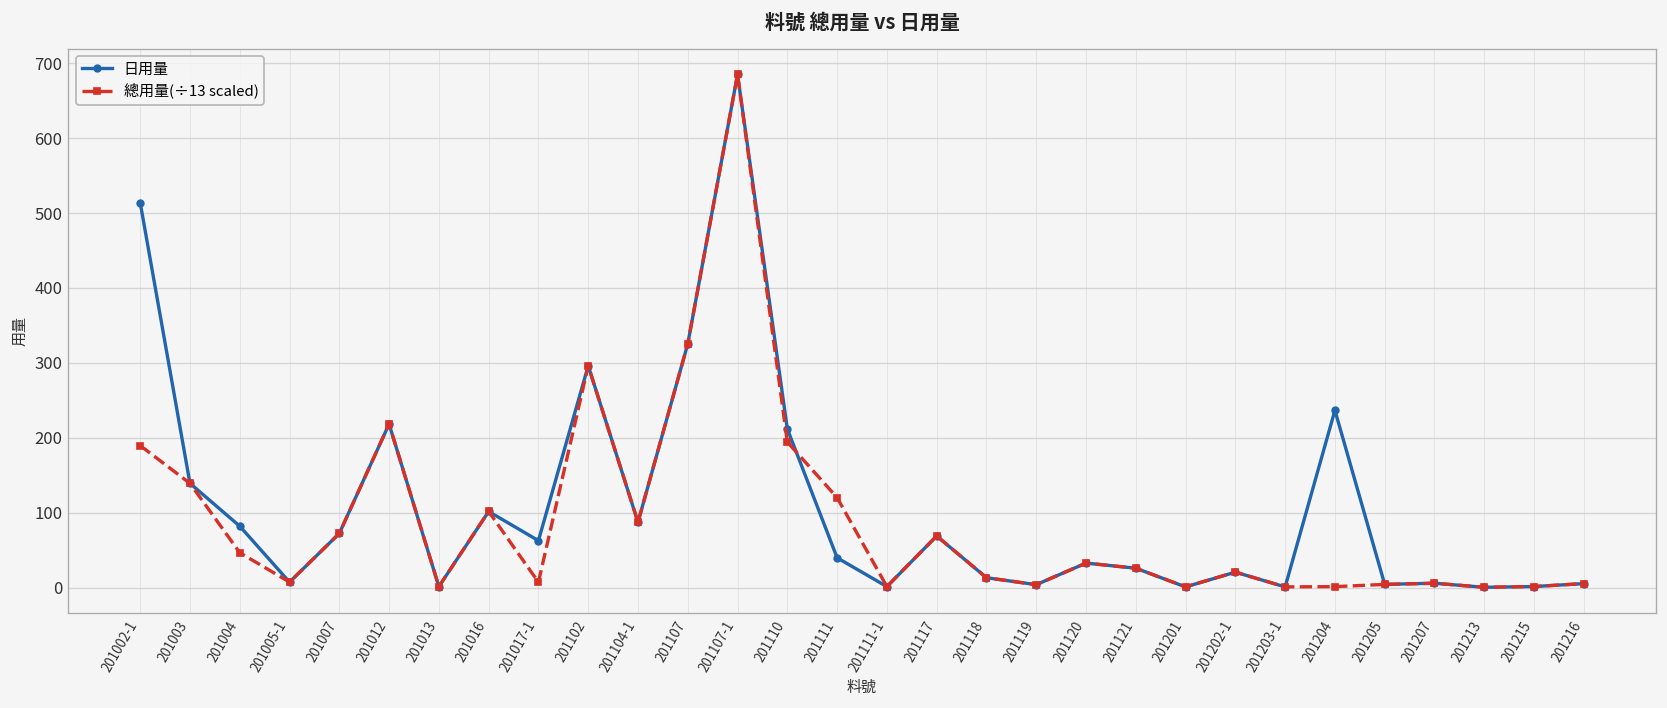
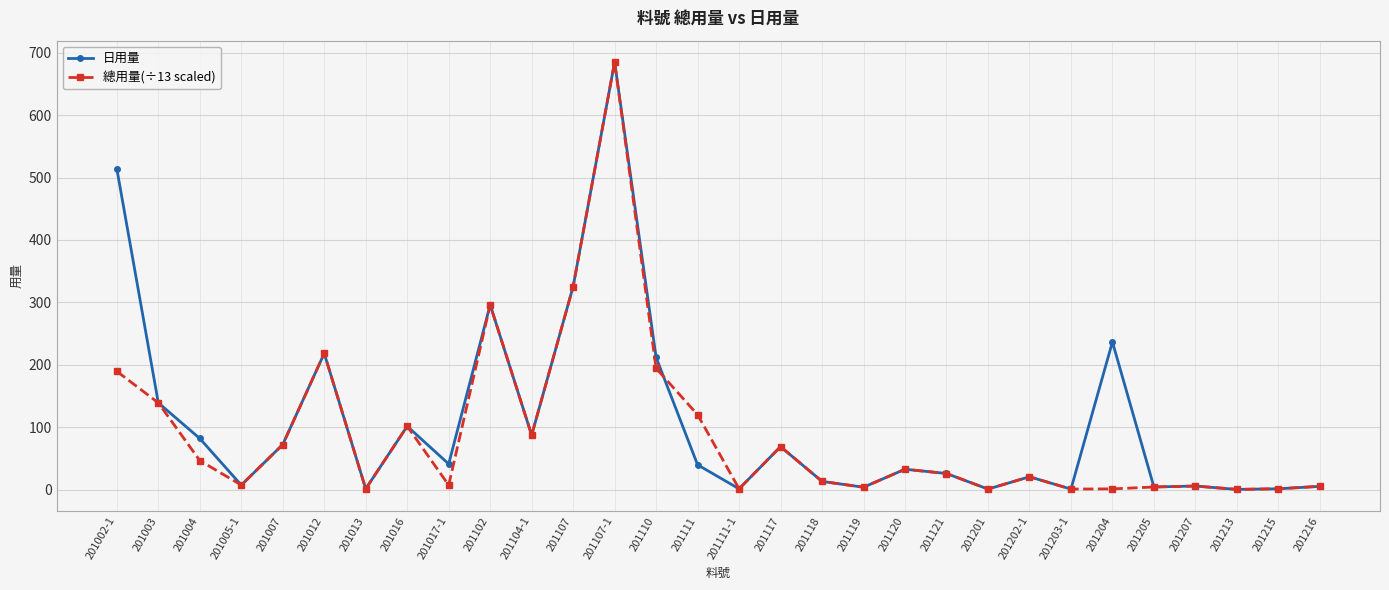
  {
    "日用量": {
      "201002-1": 510,
      "201004": 80,
-     "201017-1": 60,
+     "201017-1": 40,
      "201110": 210,
      "201111": 40,
      "201204": 240
    },
    "總用量(÷13 scaled)": {
      "201002-1": 190,
      "201004": 50,
      "201017-1": 10,
      "201110": 190,
      "201111": 120,
      "201204": 0
    }
  }
